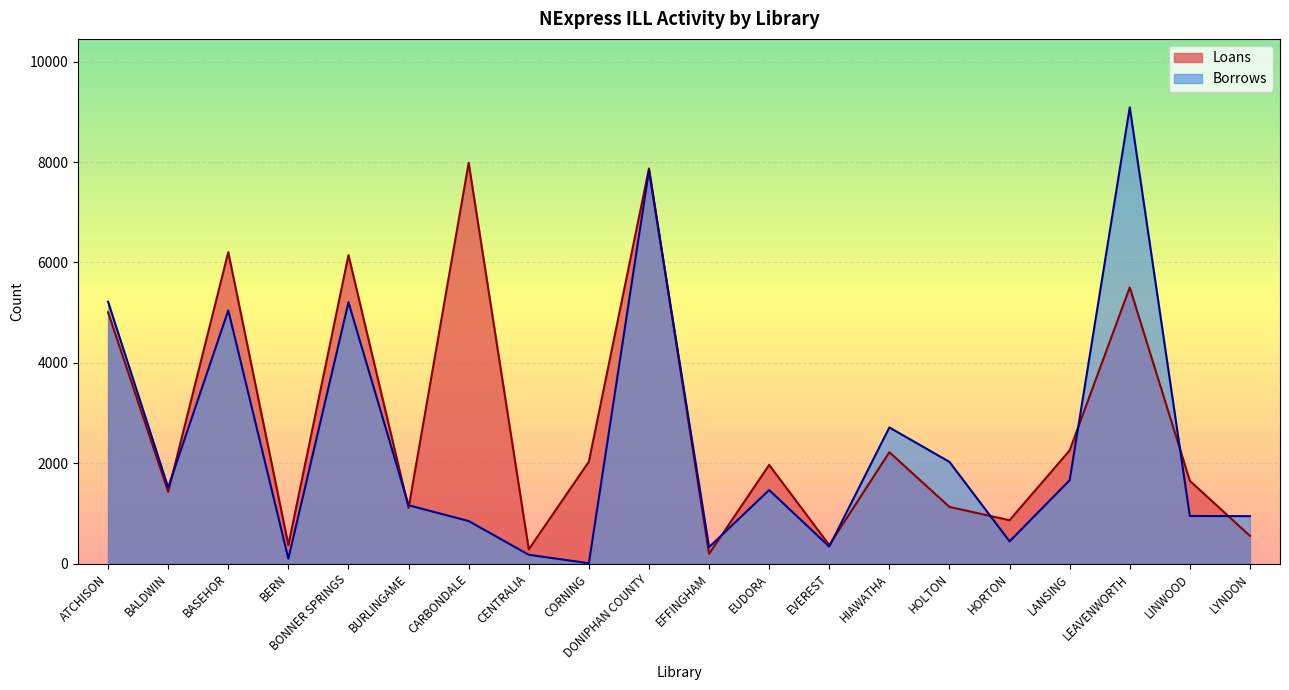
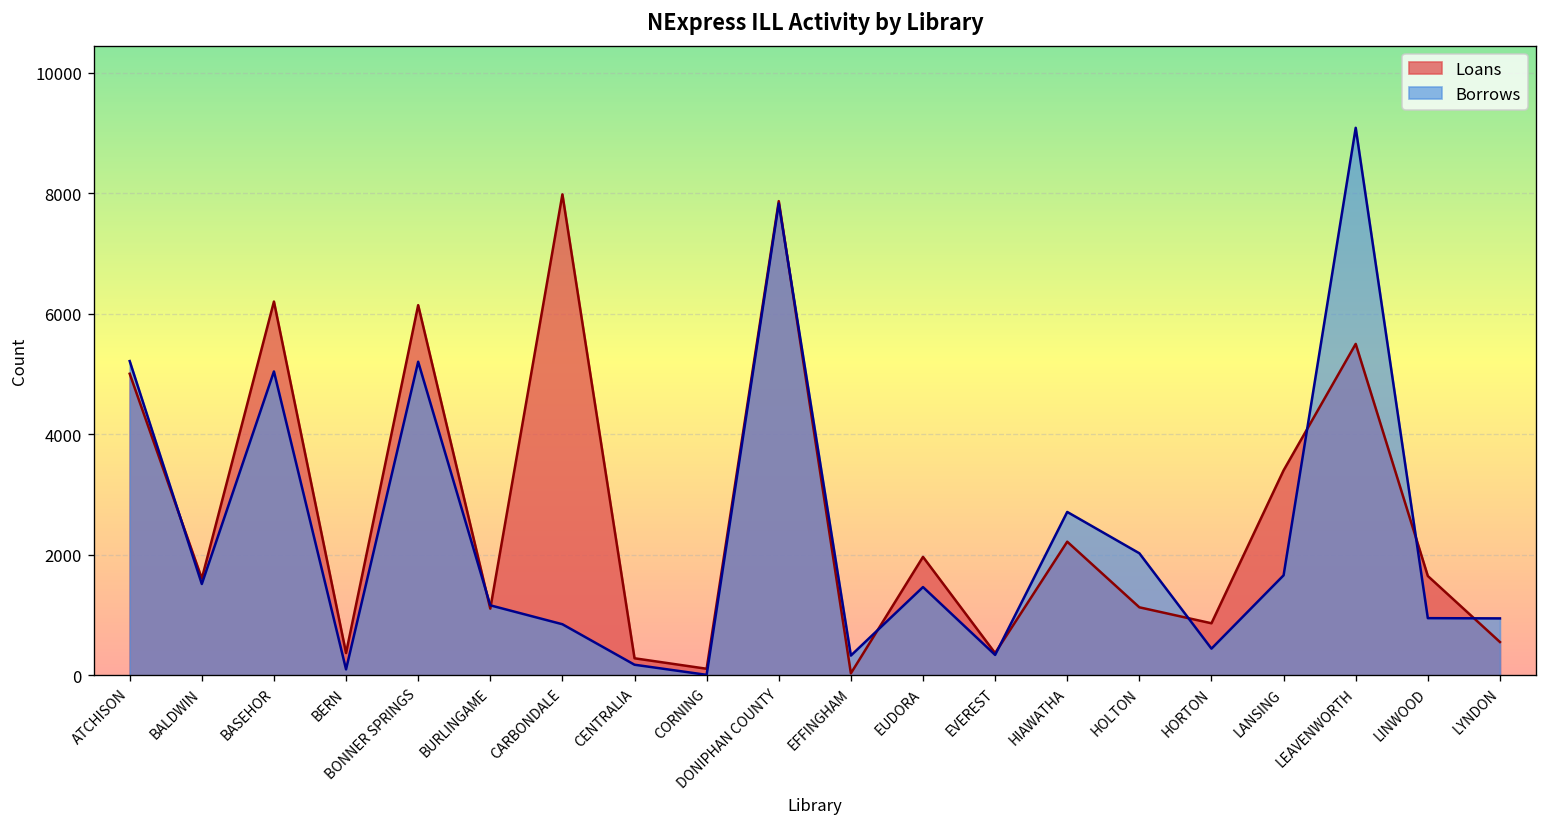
  {
    "Loans": {
      "ATCHISON": 5000,
-     "BALDWIN": 1400,
+     "BALDWIN": 1600,
      "BASEHOR": 6200,
      "BERN": 400,
      "BONNER SPRINGS": 6100,
      "BURLINGAME": 1100,
      "CARBONDALE": 8000,
      "CENTRALIA": 300,
-     "CORNING": 2000,
-     "EFFINGHAM": 200,
+     "CORNING": 100,
+     "EFFINGHAM": 0,
      "EUDORA": 2000,
      "HIAWATHA": 2200,
      "HOLTON": 1100,
      "HORTON": 900,
-     "LANSING": 2300,
+     "LANSING": 3400,
      "LEAVENWORTH": 5500,
      "LINWOOD": 1700,
      "LYNDON": 600
    },
    "Borrows": {
      "ATCHISON": 5200,
      "BALDWIN": 1500,
      "BASEHOR": 5000,
      "BERN": 100,
      "BONNER SPRINGS": 5200,
      "BURLINGAME": 1200,
      "CARBONDALE": 800,
      "CENTRALIA": 200,
      "CORNING": 0,
      "EFFINGHAM": 300,
      "EUDORA": 1500,
      "HIAWATHA": 2700,
      "HOLTON": 2000,
      "HORTON": 400,
      "LANSING": 1700,
      "LEAVENWORTH": 9100,
      "LINWOOD": 1000,
      "LYNDON": 900
    }
  }
